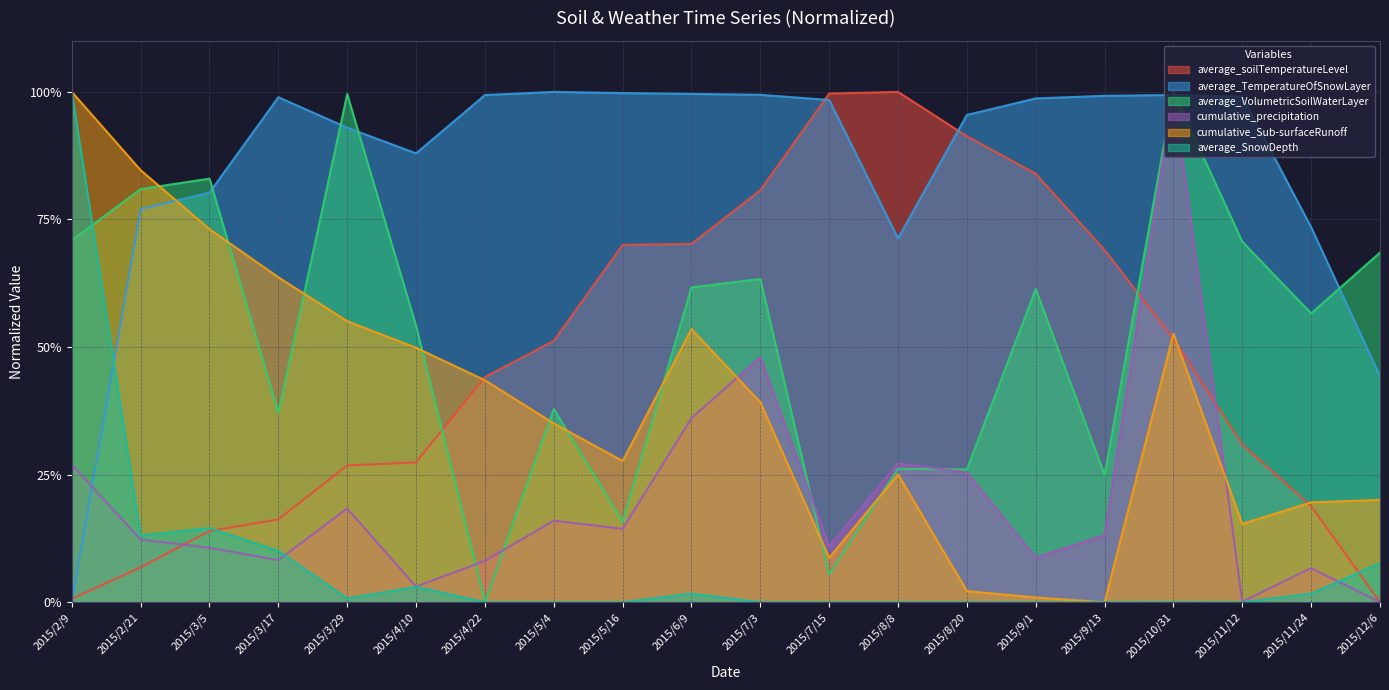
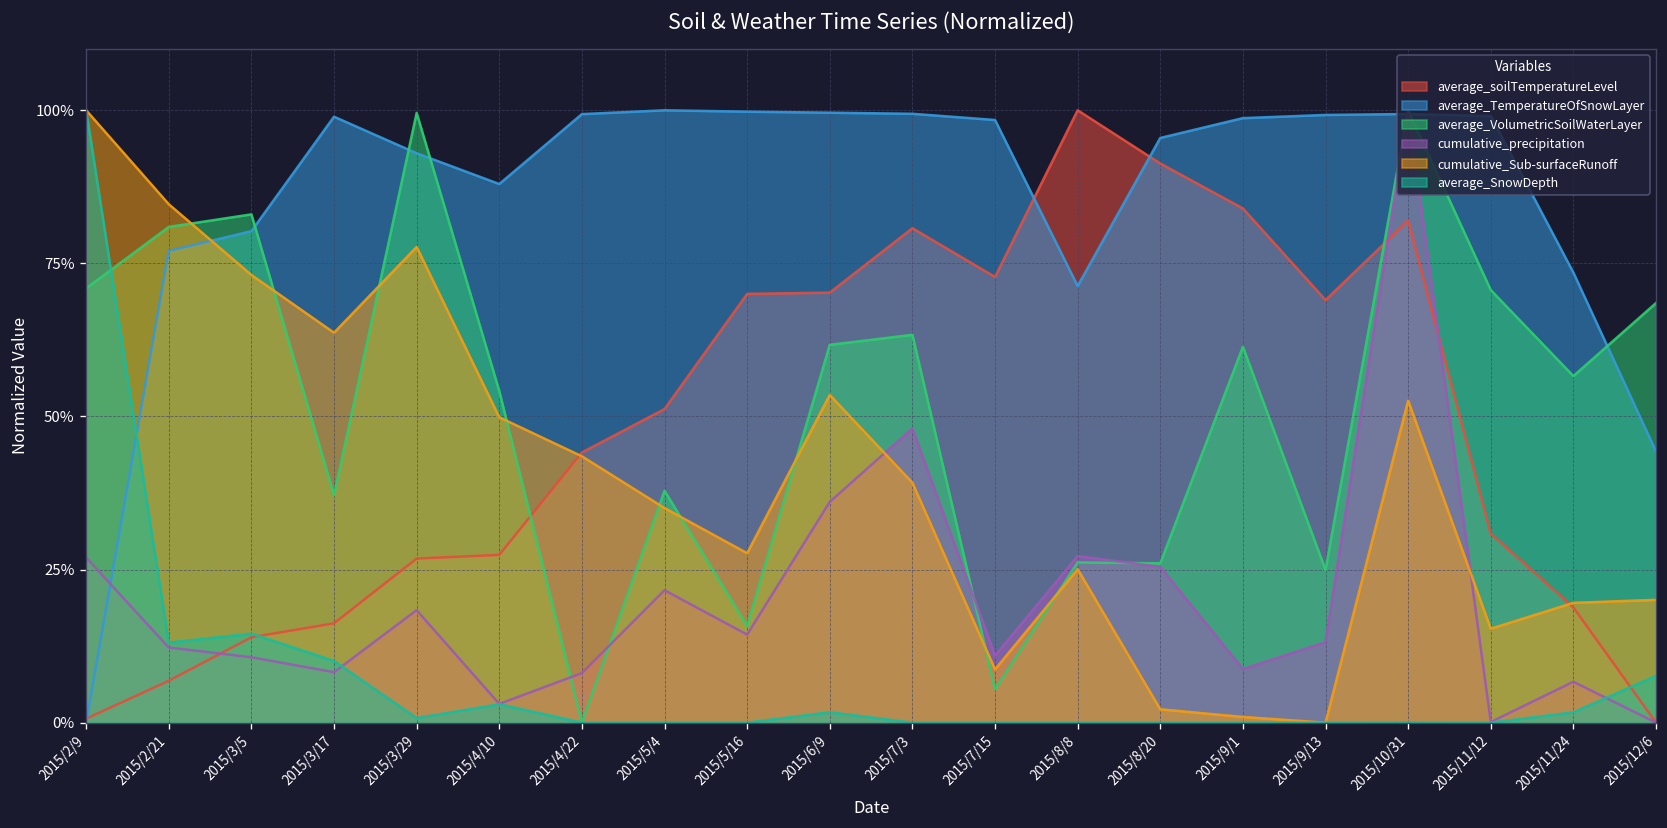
  {
    "average_soilTemperatureLevel": {
      "2015/2/9": "1%",
      "2015/2/21": "7%",
      "2015/3/5": "14%",
      "2015/3/17": "16%",
      "2015/3/29": "27%",
      "2015/4/10": "27%",
      "2015/4/22": "44%",
      "2015/5/4": "51%",
      "2015/5/16": "70%",
      "2015/6/9": "70%",
      "2015/7/3": "81%",
-     "2015/7/15": "100%",
+     "2015/7/15": "73%",
      "2015/8/8": "100%",
      "2015/8/20": "91%",
      "2015/9/1": "84%",
      "2015/9/13": "69%",
-     "2015/10/31": "52%",
+     "2015/10/31": "82%",
      "2015/11/12": "31%",
      "2015/11/24": "19%"
    },
    "average_TemperatureOfSnowLayer": {
      "2015/2/9": "0%",
      "2015/2/21": "77%",
      "2015/3/5": "80%",
      "2015/3/17": "99%",
      "2015/3/29": "93%",
      "2015/4/10": "88%",
      "2015/4/22": "99%",
      "2015/5/4": "100%",
      "2015/5/16": "100%",
      "2015/6/9": "100%",
      "2015/7/3": "99%",
      "2015/7/15": "98%",
      "2015/8/8": "71%",
      "2015/8/20": "95%",
      "2015/9/1": "99%",
      "2015/9/13": "99%",
      "2015/11/24": "73%",
      "2015/12/6": "44%"
    },
    "cumulative_precipitation": {
      "2015/2/9": "27%",
      "2015/2/21": "12%",
      "2015/3/5": "11%",
      "2015/3/17": "8%",
      "2015/3/29": "18%",
      "2015/4/22": "8%",
-     "2015/5/4": "16%",
+     "2015/5/4": "22%",
      "2015/5/16": "14%",
      "2015/6/9": "36%",
      "2015/7/3": "48%",
      "2015/7/15": "11%",
      "2015/8/8": "27%",
      "2015/8/20": "25%",
      "2015/9/1": "9%",
      "2015/9/13": "13%",
      "2015/11/24": "7%"
    },
    "cumulative_Sub-surfaceRunoff": {
      "2015/2/21": "85%",
      "2015/3/5": "73%",
      "2015/3/17": "64%",
-     "2015/3/29": "55%",
+     "2015/3/29": "78%",
      "2015/4/10": "50%",
      "2015/4/22": "43%",
      "2015/5/4": "35%",
      "2015/5/16": "28%",
      "2015/6/9": "54%",
      "2015/7/3": "39%",
      "2015/7/15": "9%",
      "2015/8/8": "25%",
      "2015/8/20": "2%",
      "2015/9/1": "1%",
      "2015/10/31": "53%",
      "2015/11/12": "15%",
      "2015/11/24": "20%",
      "2015/12/6": "20%"
    }
  }
